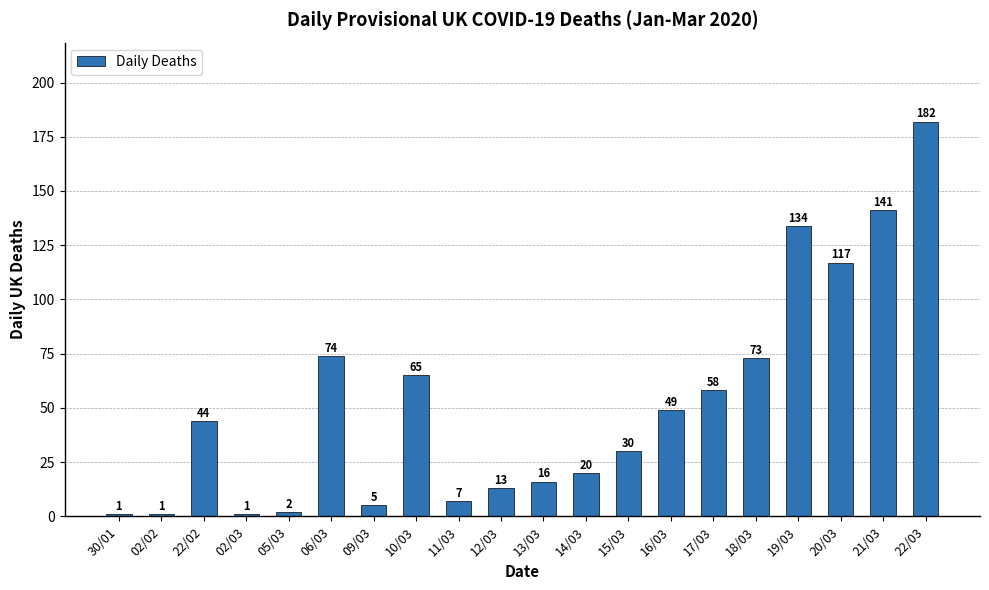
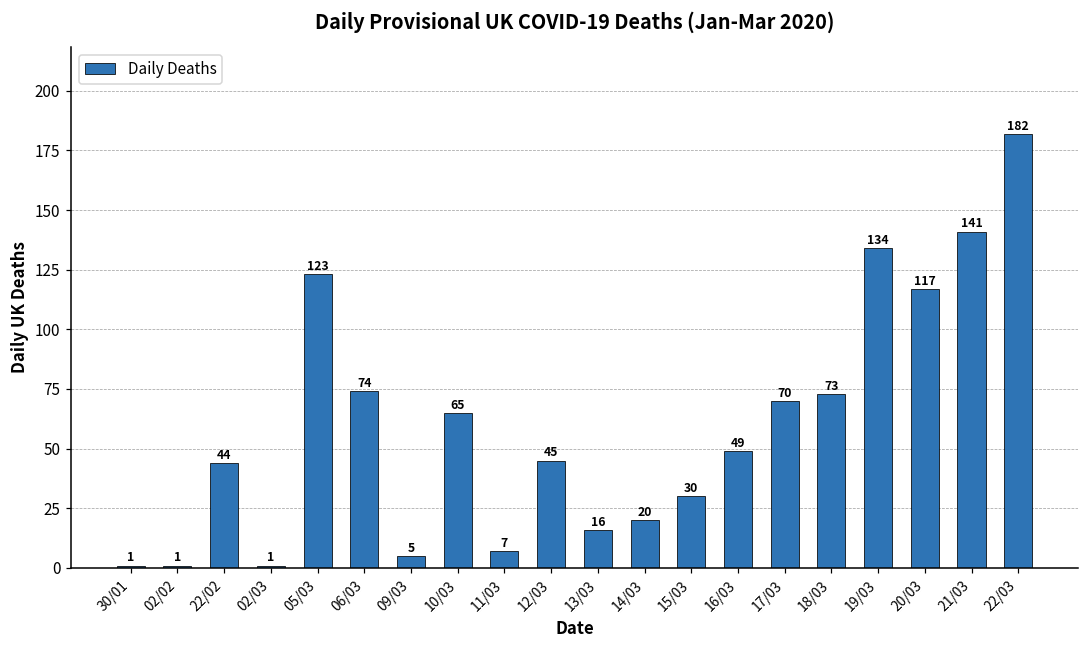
  {
    "30/01": 1,
    "02/02": 1,
    "22/02": 44,
    "02/03": 1,
-   "05/03": 2,
+   "05/03": 123,
    "06/03": 74,
    "09/03": 5,
    "10/03": 65,
    "11/03": 7,
-   "12/03": 13,
+   "12/03": 45,
    "13/03": 16,
    "14/03": 20,
    "15/03": 30,
    "16/03": 49,
-   "17/03": 58,
+   "17/03": 70,
    "18/03": 73,
    "19/03": 134,
    "20/03": 117,
    "21/03": 141,
    "22/03": 182
  }
